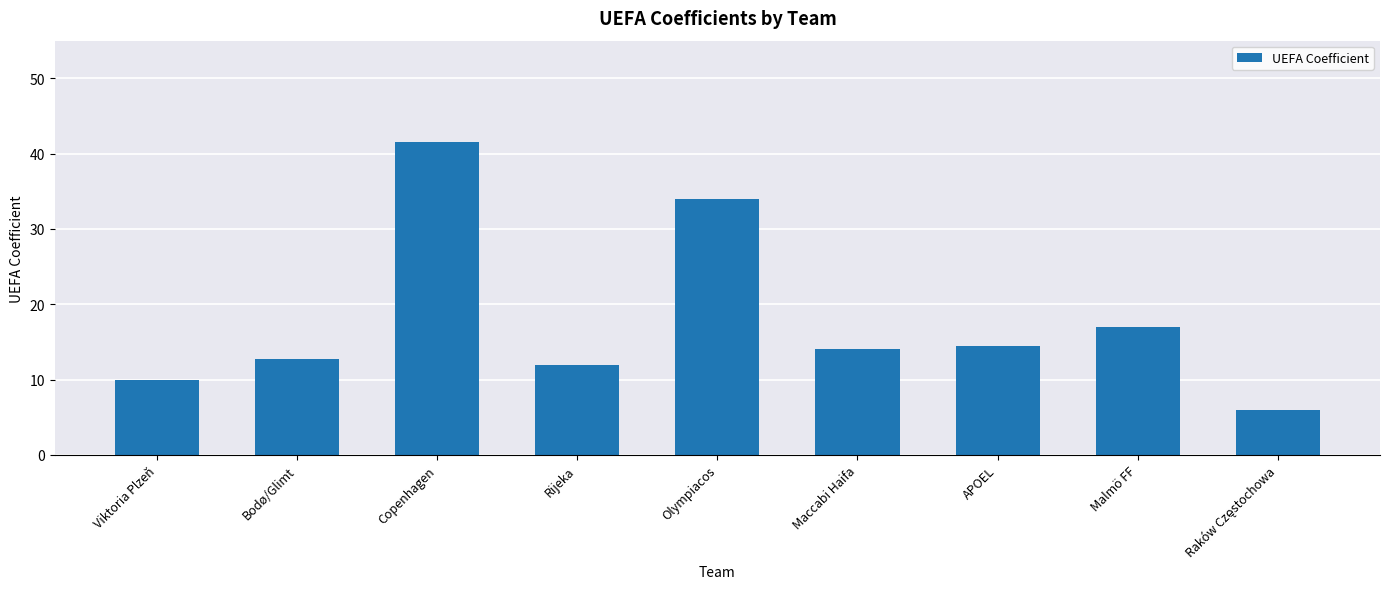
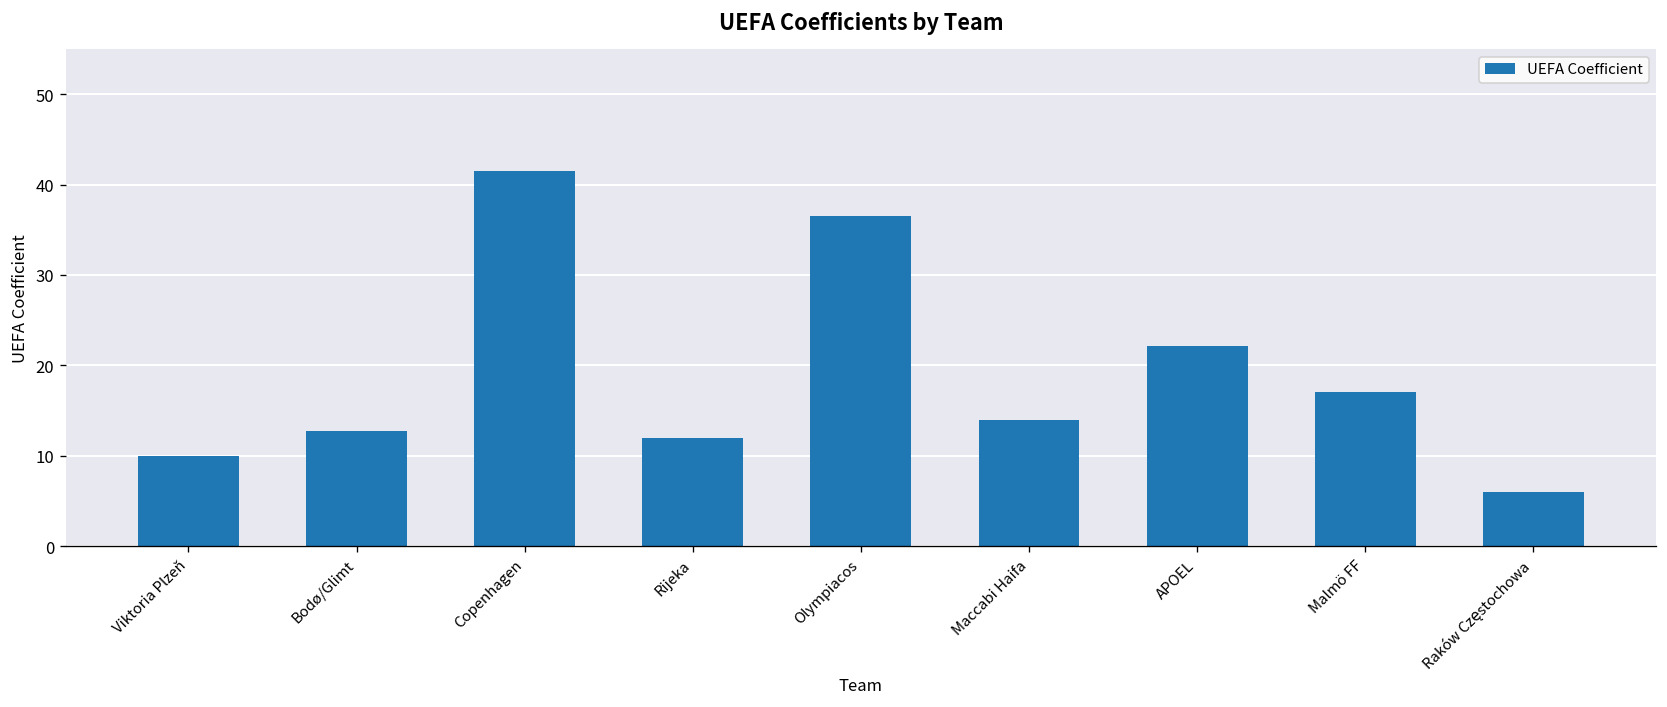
  {
    "Viktoria Plzeň": 10,
    "Bodø/Glimt": 13,
    "Copenhagen": 42,
    "Rijeka": 12,
-   "Olympiacos": 34,
+   "Olympiacos": 37,
    "Maccabi Haifa": 14,
-   "APOEL": 15,
+   "APOEL": 22,
    "Malmö FF": 17,
    "Raków Częstochowa": 6
  }
